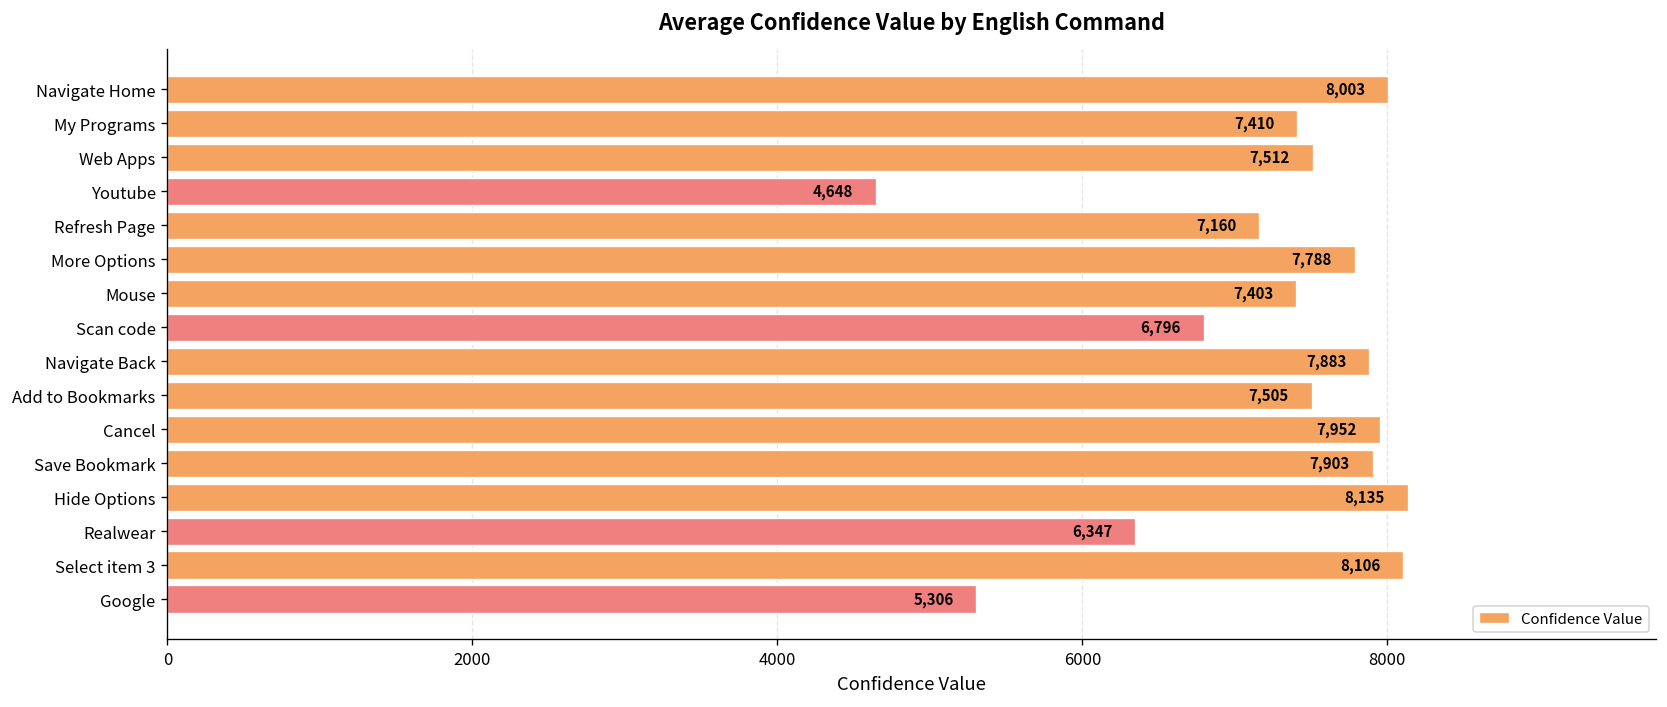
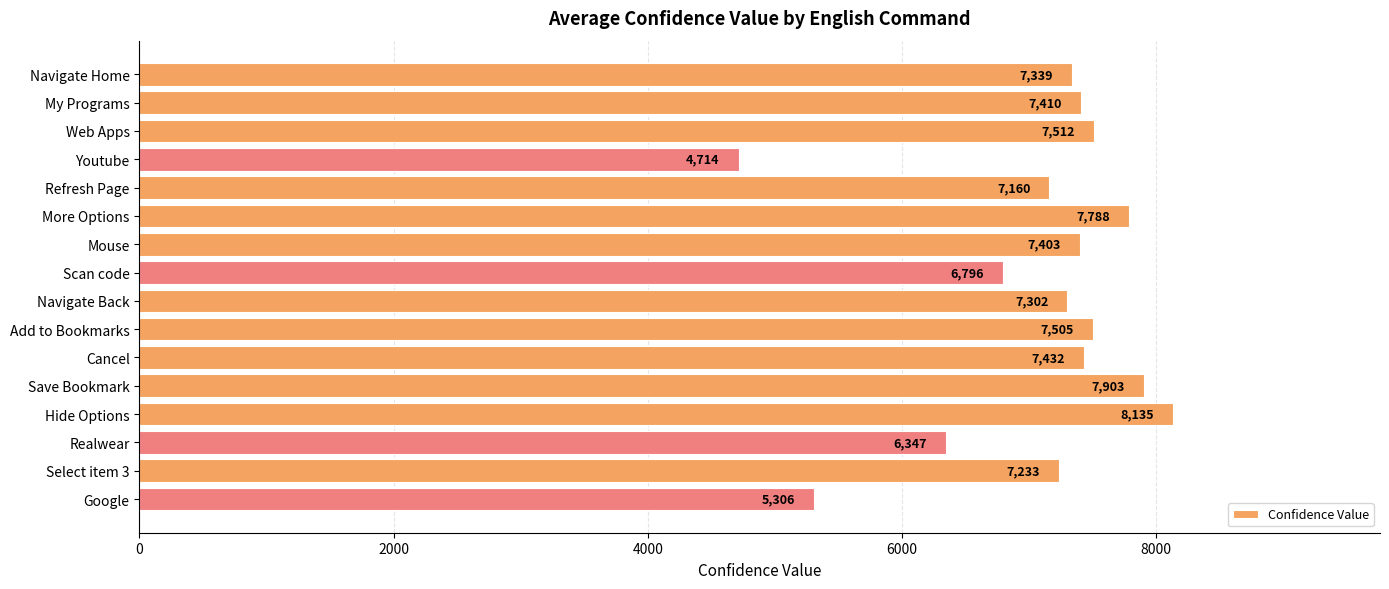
  {
-   "Navigate Home": "8,003",
+   "Navigate Home": "7,339",
    "My Programs": "7,410",
    "Web Apps": "7,512",
-   "Youtube": "4,648",
+   "Youtube": "4,714",
    "Refresh Page": "7,160",
    "More Options": "7,788",
    "Mouse": "7,403",
    "Scan code": "6,796",
-   "Navigate Back": "7,883",
+   "Navigate Back": "7,302",
    "Add to Bookmarks": "7,505",
-   "Cancel": "7,952",
+   "Cancel": "7,432",
    "Save Bookmark": "7,903",
    "Hide Options": "8,135",
    "Realwear": "6,347",
-   "Select item 3": "8,106",
+   "Select item 3": "7,233",
    "Google": "5,306"
  }
